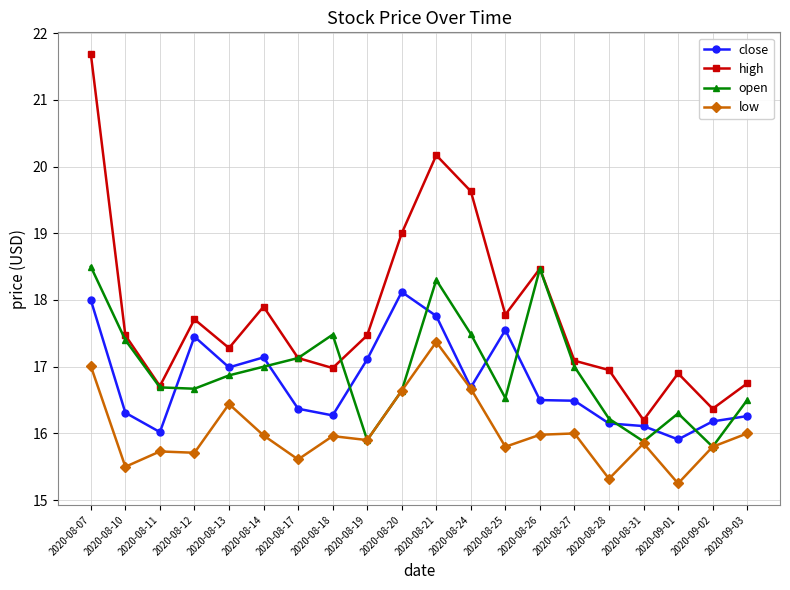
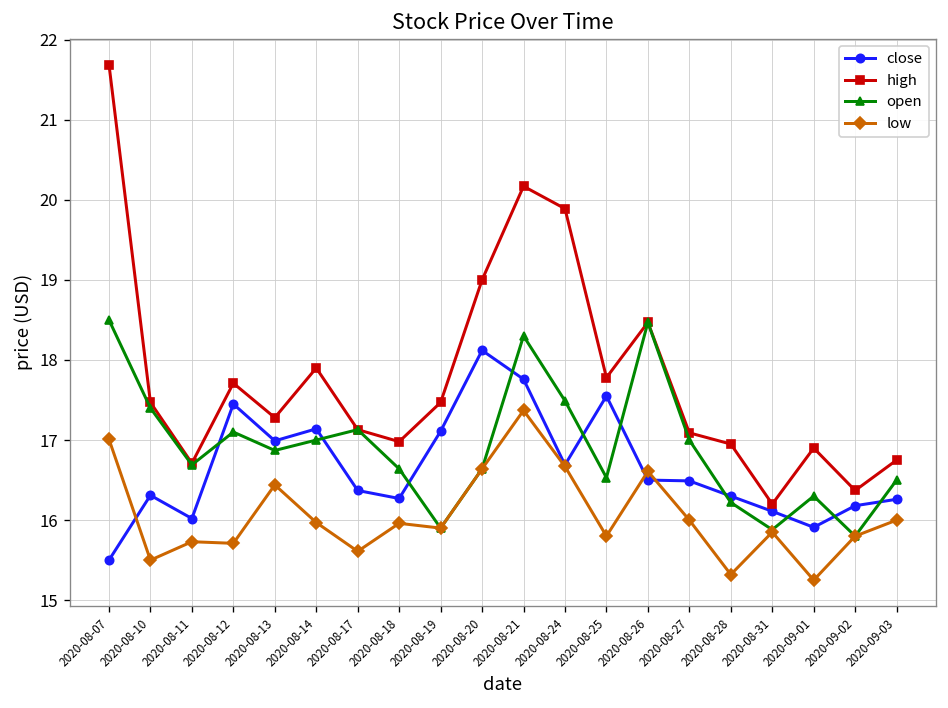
  {
    "close": {
-     "2020-08-07": 18.0,
+     "2020-08-07": 15.5,
      "2020-08-10": 16.3,
      "2020-08-11": 16.0,
      "2020-08-12": 17.5,
      "2020-08-13": 17.0,
      "2020-08-14": 17.1,
      "2020-08-17": 16.4,
      "2020-08-18": 16.3,
      "2020-08-19": 17.1,
      "2020-08-20": 18.1,
      "2020-08-21": 17.8,
      "2020-08-25": 17.6,
      "2020-08-26": 16.5,
      "2020-08-27": 16.5,
-     "2020-08-28": 16.2,
+     "2020-08-28": 16.3,
      "2020-08-31": 16.1,
      "2020-09-01": 15.9,
      "2020-09-02": 16.2,
      "2020-09-03": 16.3
    },
    "high": {
      "2020-08-07": 21.7,
      "2020-08-10": 17.5,
      "2020-08-12": 17.7,
      "2020-08-13": 17.3,
      "2020-08-14": 17.9,
      "2020-08-18": 17.0,
      "2020-08-19": 17.5,
      "2020-08-20": 19.0,
      "2020-08-21": 20.2,
-     "2020-08-24": 19.6,
+     "2020-08-24": 19.9,
      "2020-08-25": 17.8,
      "2020-08-27": 17.1,
      "2020-08-28": 17.0,
      "2020-08-31": 16.2,
      "2020-09-01": 16.9,
      "2020-09-02": 16.4,
      "2020-09-03": 16.8
    },
    "open": {
      "2020-08-07": 18.5,
      "2020-08-10": 17.4,
-     "2020-08-12": 16.7,
+     "2020-08-12": 17.1,
      "2020-08-13": 16.9,
      "2020-08-14": 17.0,
-     "2020-08-18": 17.5,
+     "2020-08-18": 16.6,
      "2020-08-21": 18.3,
      "2020-08-24": 17.5,
      "2020-08-25": 16.5,
      "2020-08-27": 17.0,
      "2020-08-28": 16.2,
      "2020-09-01": 16.3,
      "2020-09-03": 16.5
    },
    "low": {
      "2020-08-07": 17.0,
      "2020-08-10": 15.5,
      "2020-08-11": 15.7,
      "2020-08-12": 15.7,
      "2020-08-13": 16.4,
      "2020-08-14": 16.0,
      "2020-08-17": 15.6,
      "2020-08-18": 16.0,
      "2020-08-21": 17.4,
      "2020-08-25": 15.8,
-     "2020-08-26": 16.0,
+     "2020-08-26": 16.6,
      "2020-08-27": 16.0,
      "2020-08-28": 15.3,
      "2020-09-01": 15.3,
      "2020-09-03": 16.0
    }
  }
